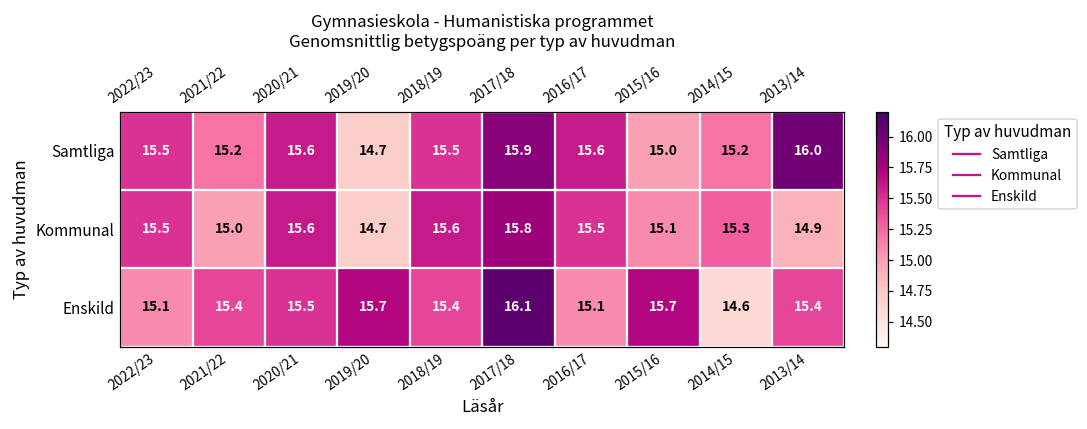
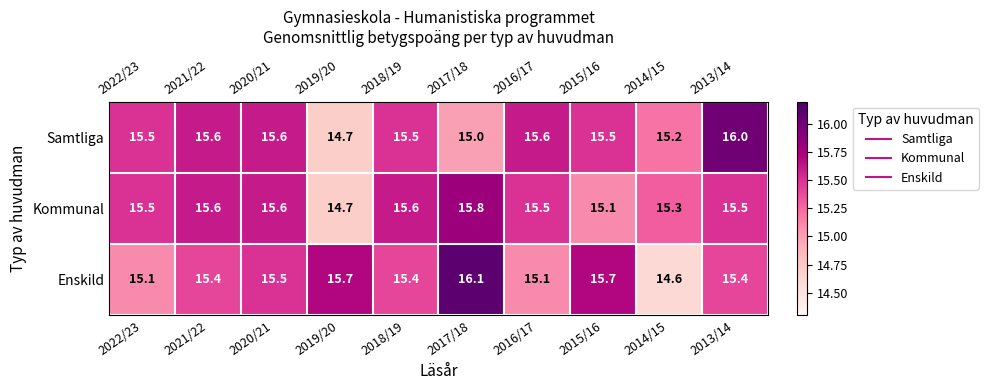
  {
    "Samtliga": {
      "2022/23": 15.5,
-     "2021/22": 15.2,
+     "2021/22": 15.6,
      "2020/21": 15.6,
      "2019/20": 14.7,
      "2018/19": 15.5,
-     "2017/18": 15.9,
+     "2017/18": 15.0,
      "2016/17": 15.6,
-     "2015/16": 15.0,
+     "2015/16": 15.5,
      "2014/15": 15.2,
      "2013/14": 16.0
    },
    "Kommunal": {
      "2022/23": 15.5,
-     "2021/22": 15.0,
+     "2021/22": 15.6,
      "2020/21": 15.6,
      "2019/20": 14.7,
      "2018/19": 15.6,
      "2017/18": 15.8,
      "2016/17": 15.5,
      "2015/16": 15.1,
      "2014/15": 15.3,
-     "2013/14": 14.9
+     "2013/14": 15.5
    },
    "Enskild": {
      "2022/23": 15.1,
      "2021/22": 15.4,
      "2020/21": 15.5,
      "2019/20": 15.7,
      "2018/19": 15.4,
      "2017/18": 16.1,
      "2016/17": 15.1,
      "2015/16": 15.7,
      "2014/15": 14.6,
      "2013/14": 15.4
    }
  }
